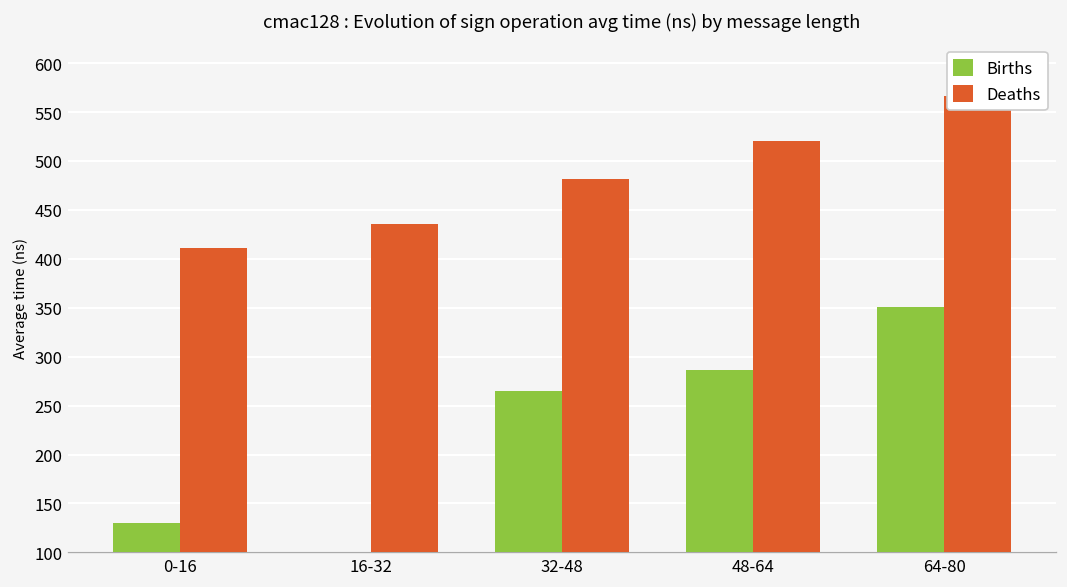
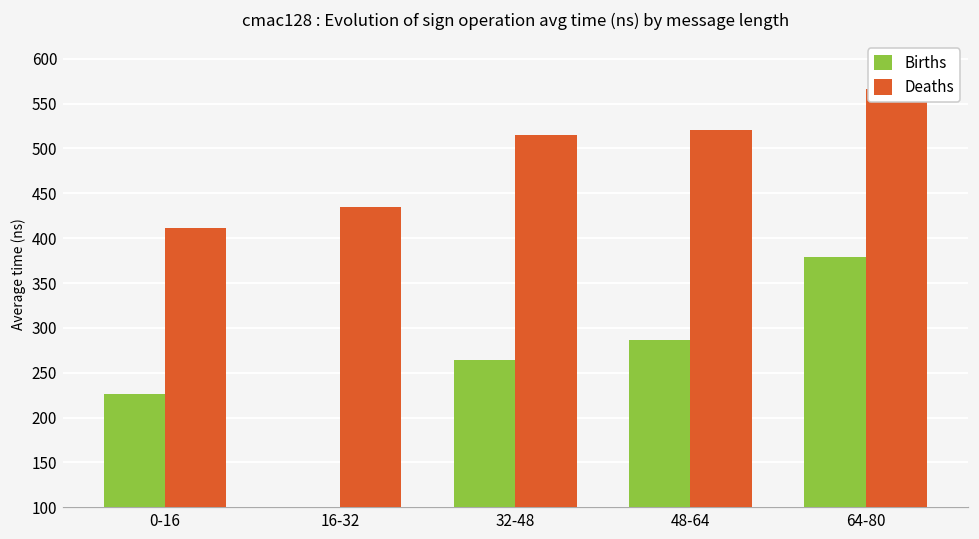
  {
    "Births": {
-     "0-16": 130,
+     "0-16": 230,
      "32-48": 260,
      "48-64": 290,
-     "64-80": 350
+     "64-80": 380
    },
    "Deaths": {
      "0-16": 410,
      "16-32": 440,
-     "32-48": 480,
+     "32-48": 520,
      "48-64": 520
    }
  }
